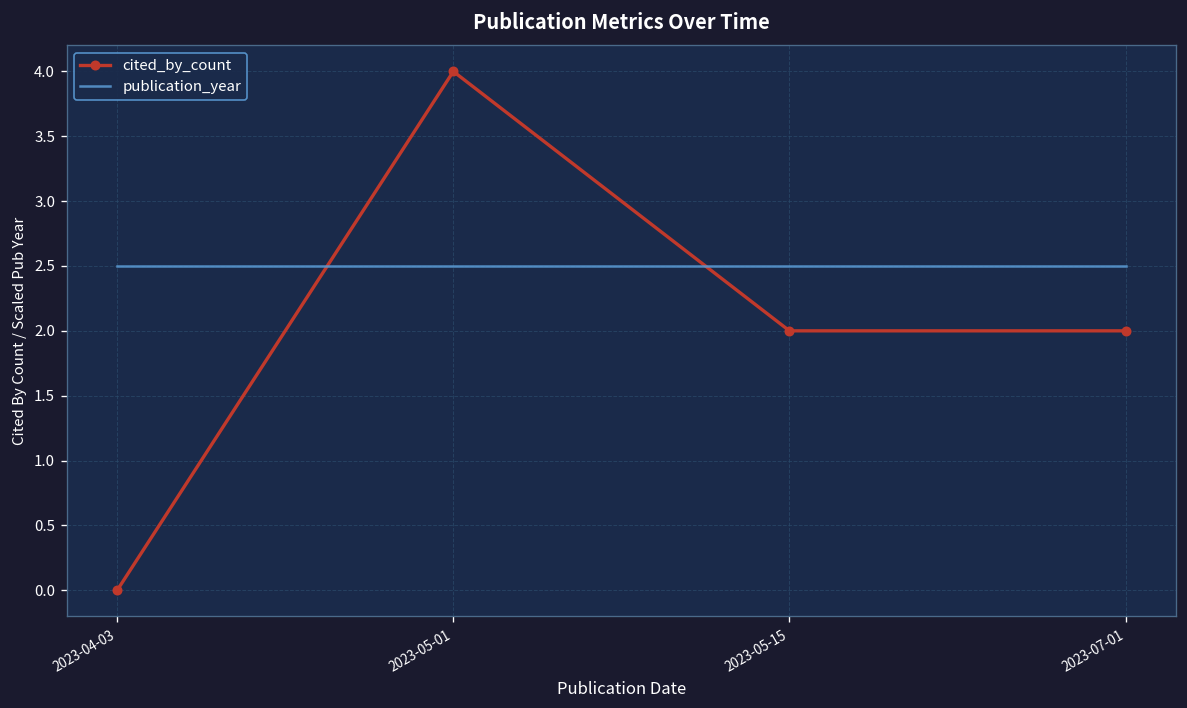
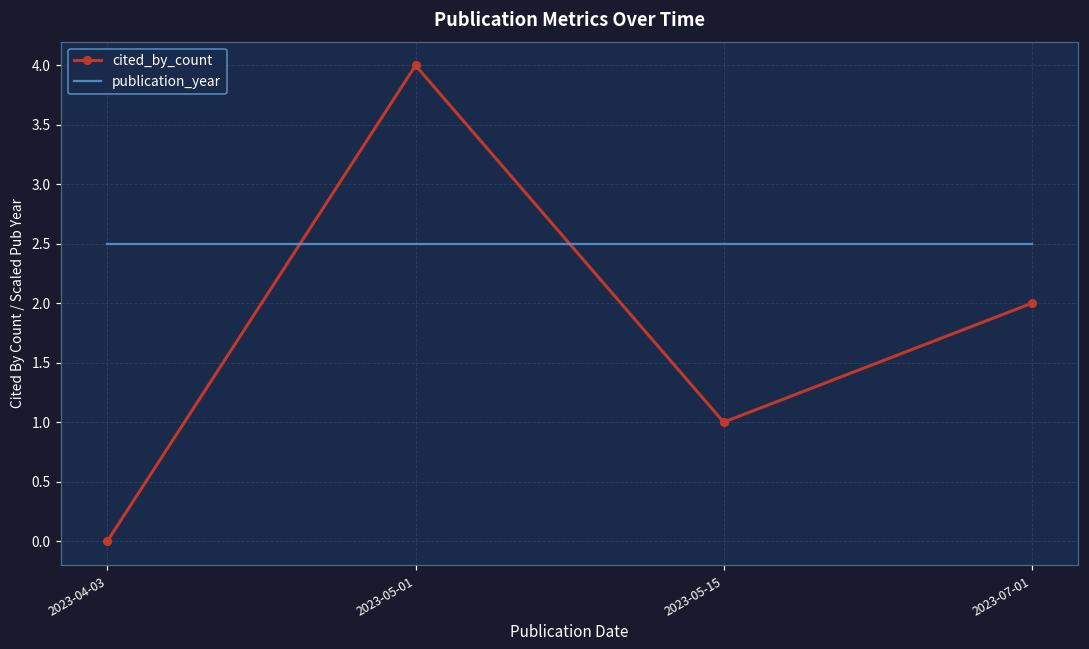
  {
    "cited_by_count": {
      "2023-04-03": 0,
      "2023-05-01": 4,
-     "2023-05-15": 2,
+     "2023-05-15": 1,
      "2023-07-01": 2
    },
    "publication_year": {
      "2023-04-03": 2.50,
      "2023-05-01": 2.50,
      "2023-05-15": 2.50,
      "2023-07-01": 2.50
    }
  }
